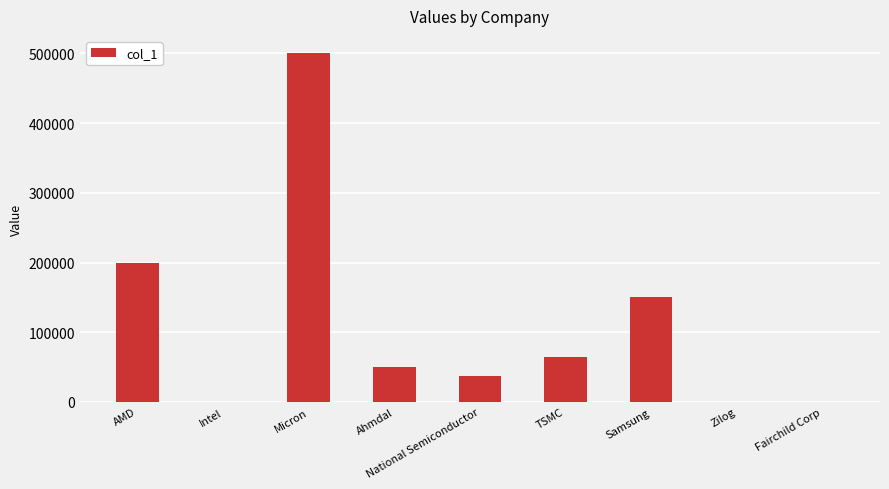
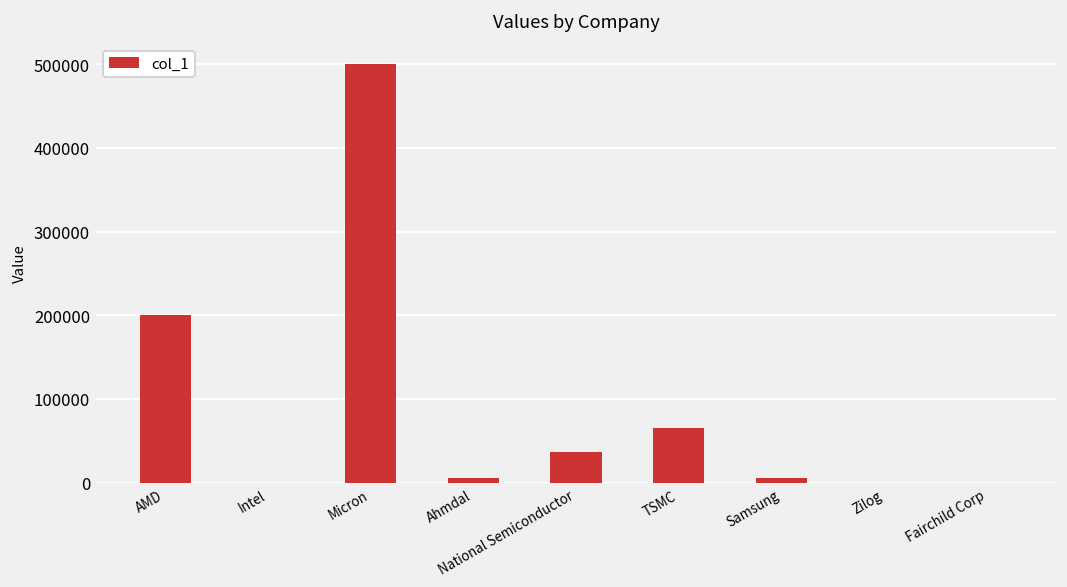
  {
    "AMD": 200000,
    "Micron": 500000,
-   "Ahmdal": 50000,
+   "Ahmdal": 10000,
    "National Semiconductor": 40000,
    "TSMC": 70000,
-   "Samsung": 150000
+   "Samsung": 10000
  }
